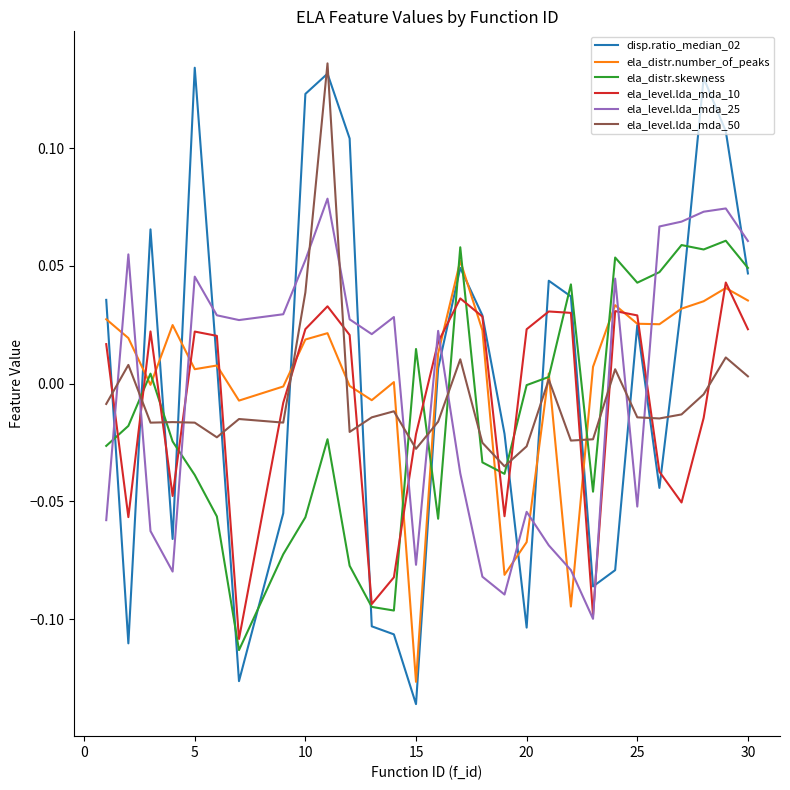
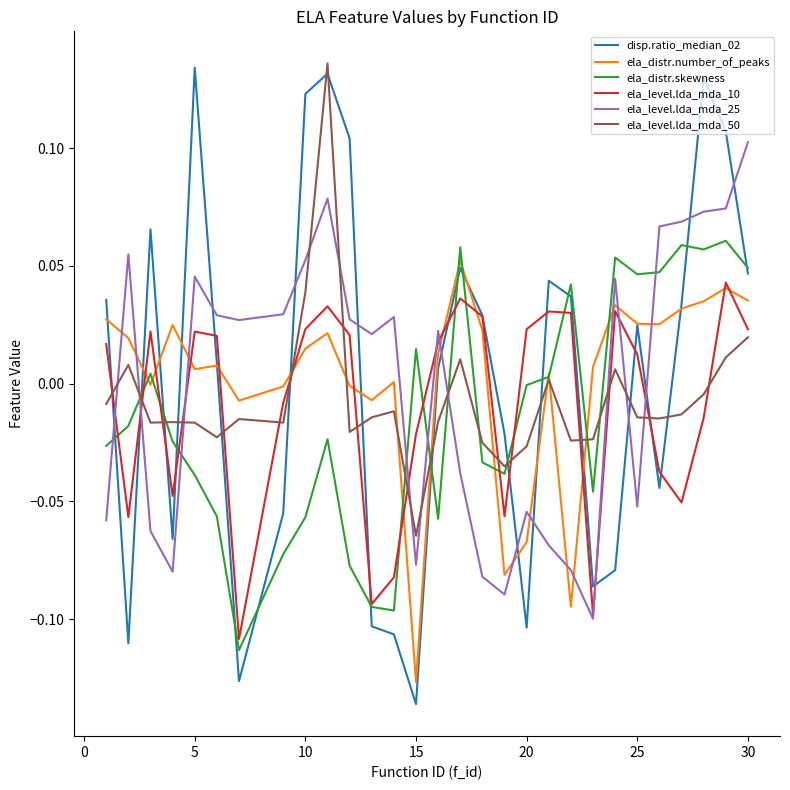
  {
    "disp.ratio_median_02": {
      "5": 0.134,
      "10": 0.123,
      "15": -0.136,
      "20": -0.104,
      "30": 0.047
    },
    "ela_distr.number_of_peaks": {
      "5": 0.006,
-     "10": 0.019,
+     "10": 0.015,
      "15": -0.127,
      "20": -0.067,
      "30": 0.035
    },
    "ela_distr.skewness": {
      "5": -0.039,
      "10": -0.057,
      "15": 0.015,
      "20": -0.001,
-     "25": 0.043,
+     "25": 0.046,
      "30": 0.049
    },
    "ela_level.lda_mda_10": {
      "5": 0.022,
      "10": 0.023,
      "15": -0.021,
      "20": 0.023,
-     "25": 0.029,
+     "25": 0.012,
      "30": 0.023
    },
    "ela_level.lda_mda_25": {
      "5": 0.045,
      "10": 0.052,
      "15": -0.077,
      "20": -0.054,
      "25": -0.052,
-     "30": 0.061
+     "30": 0.103
    },
    "ela_level.lda_mda_50": {
      "5": -0.017,
      "10": 0.039,
-     "15": -0.028,
+     "15": -0.065,
      "20": -0.027,
      "25": -0.014,
-     "30": 0.003
+     "30": 0.020
    }
  }
